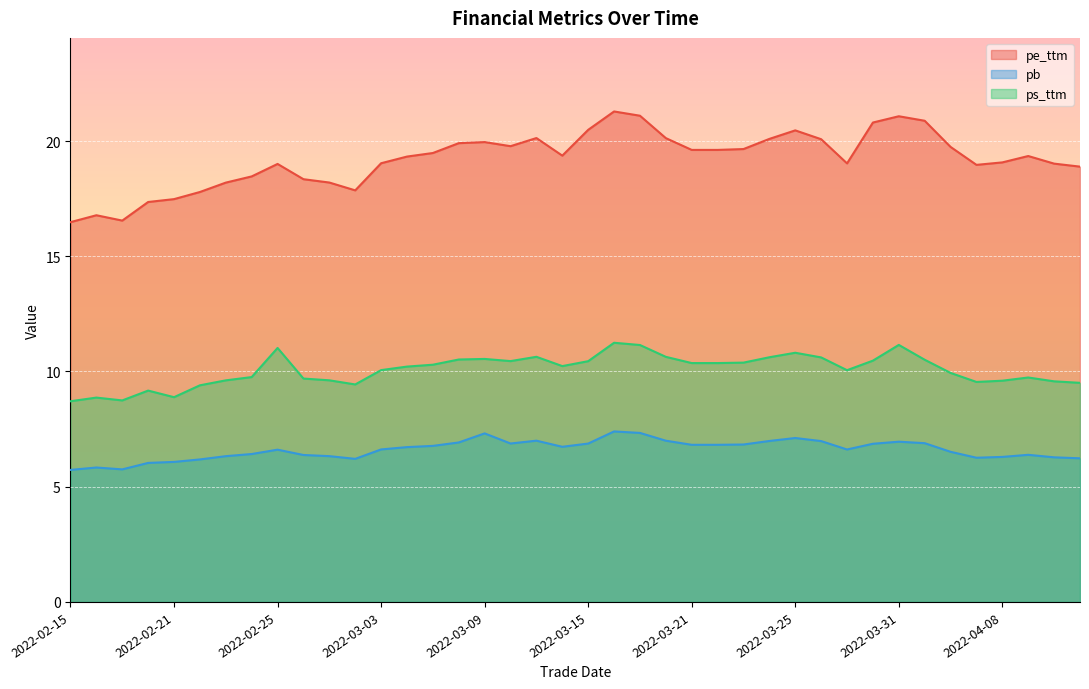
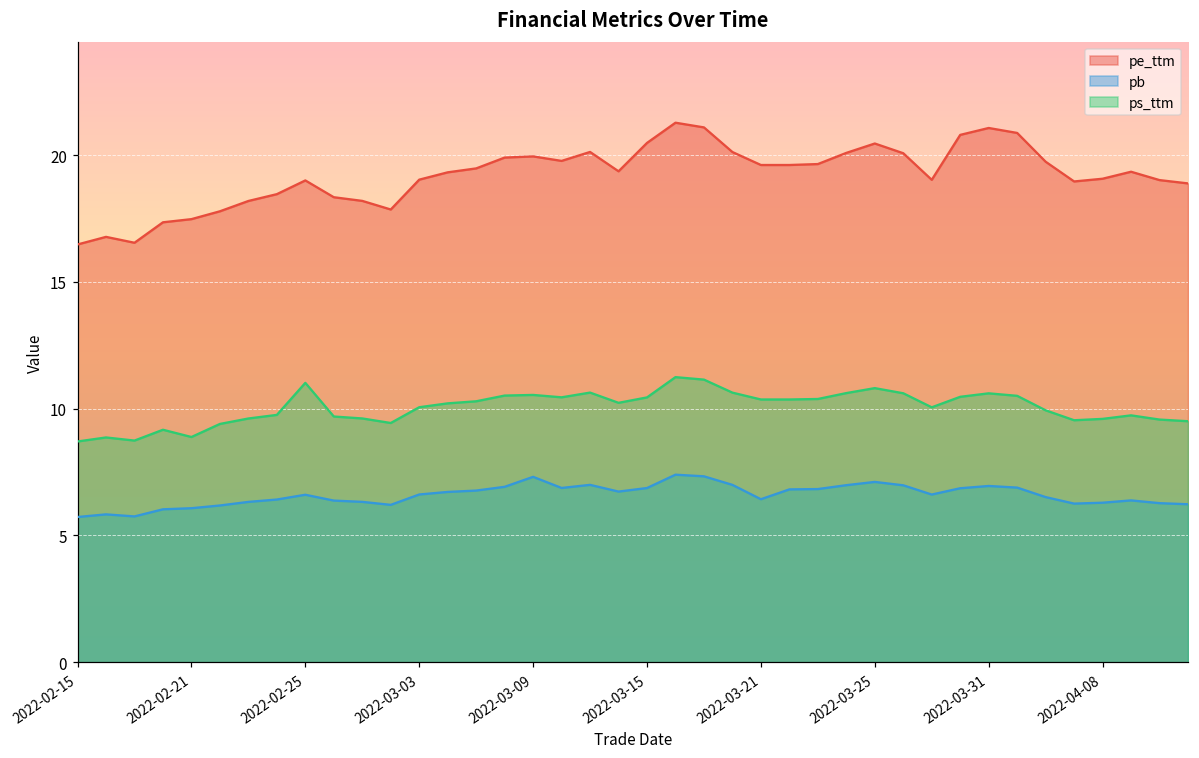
  {
    "pe_ttm": {
      "2022-02-15": 16.5,
      "2022-02-21": 17.5,
      "2022-02-25": 19.0,
      "2022-03-03": 19.0,
      "2022-03-09": 20.0,
      "2022-03-15": 20.5,
      "2022-03-21": 19.6,
      "2022-03-25": 20.5,
      "2022-03-31": 21.1,
      "2022-04-08": 19.1
    },
    "pb": {
      "2022-02-15": 5.7,
      "2022-02-21": 6.1,
      "2022-02-25": 6.6,
      "2022-03-03": 6.6,
      "2022-03-09": 7.3,
      "2022-03-15": 6.9,
-     "2022-03-21": 6.8,
+     "2022-03-21": 6.4,
      "2022-03-25": 7.1,
      "2022-03-31": 7.0,
      "2022-04-08": 6.3
    },
    "ps_ttm": {
      "2022-02-15": 8.7,
      "2022-02-21": 8.9,
      "2022-02-25": 11.0,
      "2022-03-03": 10.1,
      "2022-03-09": 10.5,
      "2022-03-15": 10.4,
      "2022-03-21": 10.4,
      "2022-03-25": 10.8,
-     "2022-03-31": 11.2,
+     "2022-03-31": 10.6,
      "2022-04-08": 9.6
    }
  }
